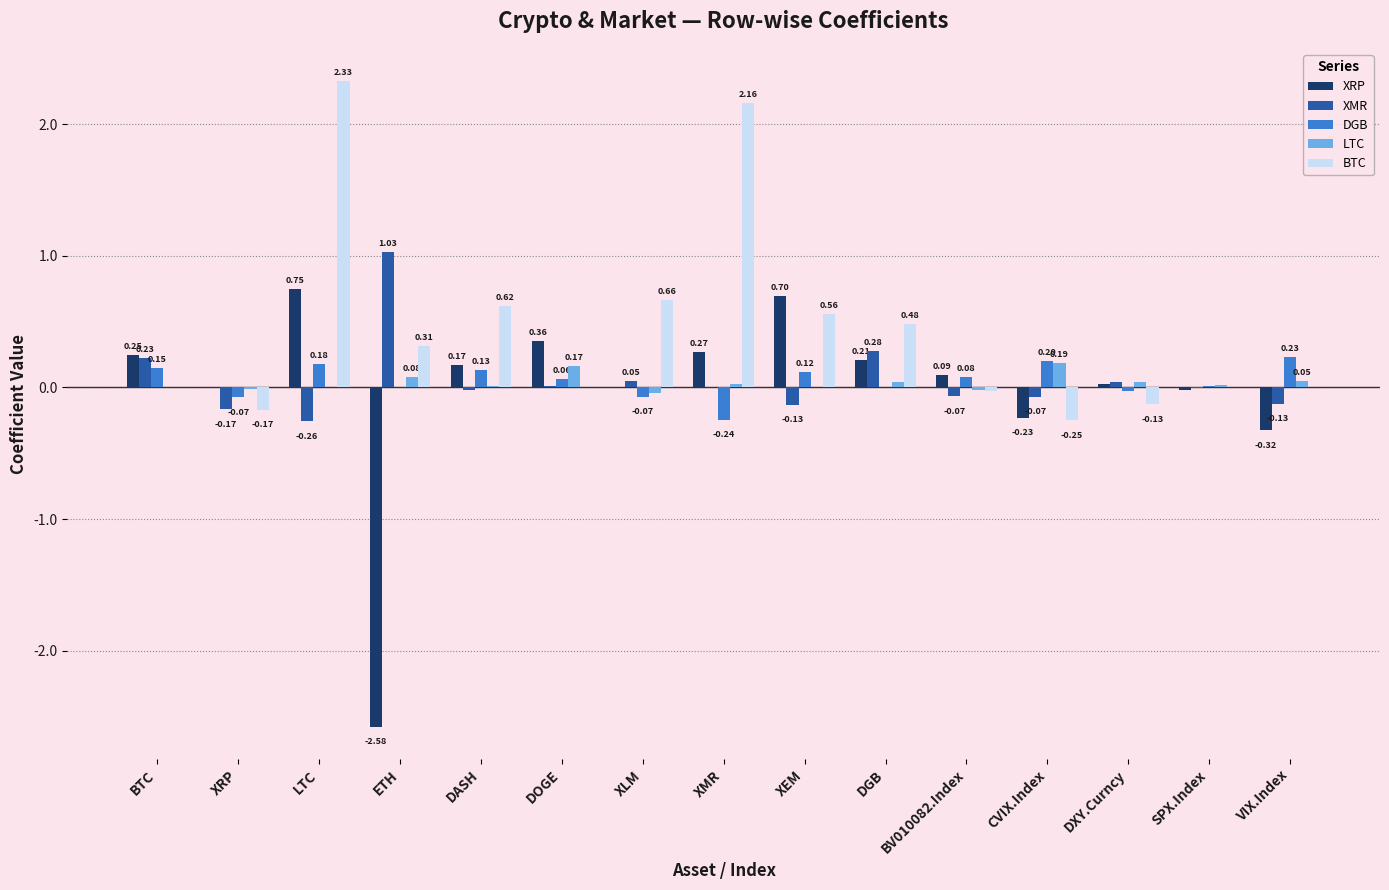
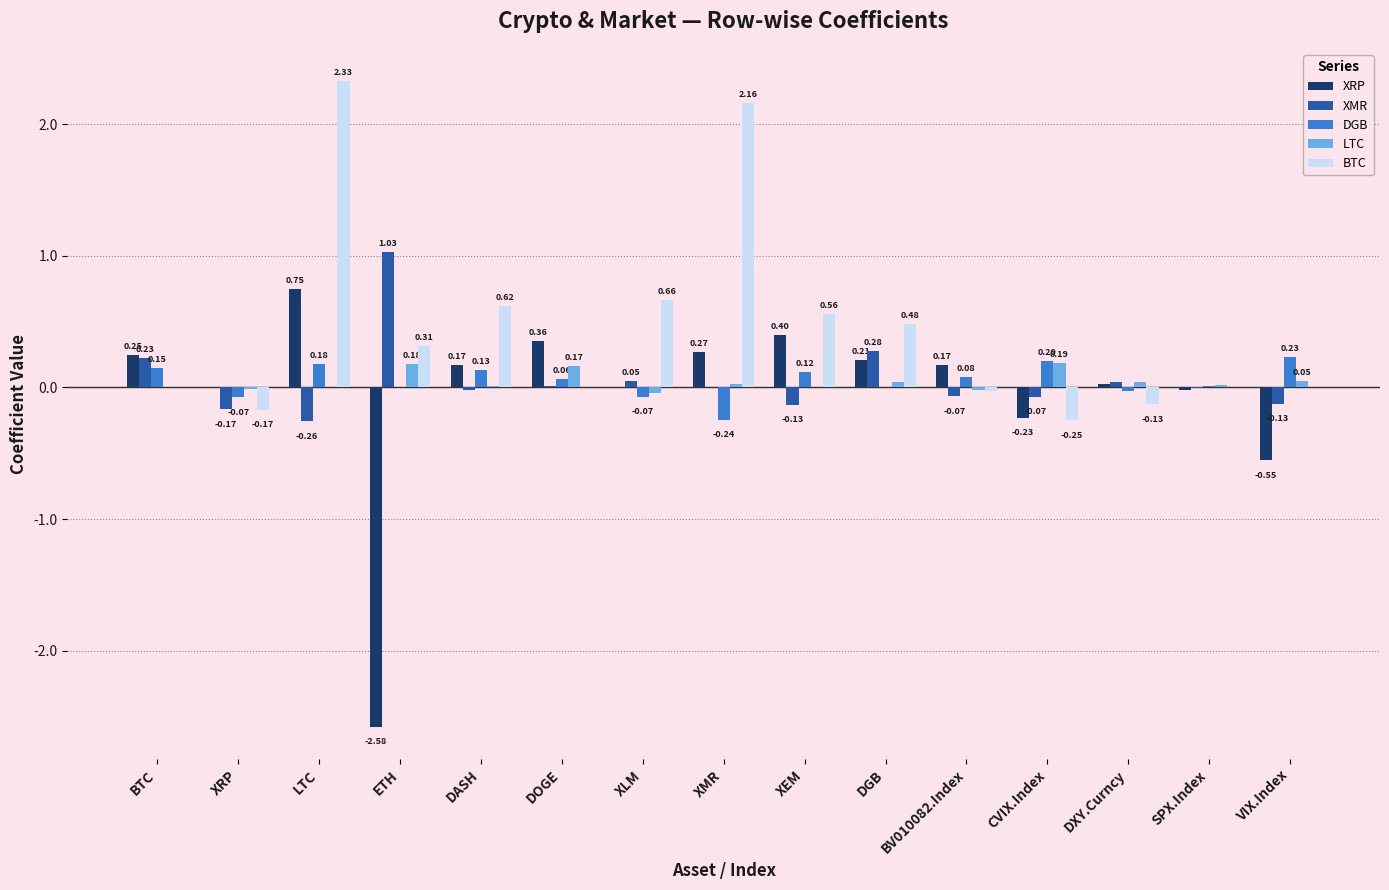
  {
    "XRP": {
      "LTC": 0.75,
      "ETH": -2.58,
      "DASH": 0.17,
      "DOGE": 0.36,
      "XMR": 0.27,
-     "XEM": 0.70,
+     "XEM": 0.40,
      "DGB": 0.21,
-     "BV010082.Index": 0.09,
+     "BV010082.Index": 0.17,
      "CVIX.Index": -0.23,
-     "VIX.Index": -0.32
+     "VIX.Index": -0.55
    },
    "LTC": {
-     "ETH": 0.08,
+     "ETH": 0.18,
      "DOGE": 0.17,
      "VIX.Index": 0.05
    },
    "BTC": {
      "XRP": -0.17,
      "LTC": 2.33,
      "ETH": 0.31,
      "DASH": 0.62,
      "XLM": 0.66,
      "XMR": 2.16,
      "XEM": 0.56,
      "DGB": 0.48,
      "CVIX.Index": -0.25,
      "DXY.Curncy": -0.13
    }
  }
